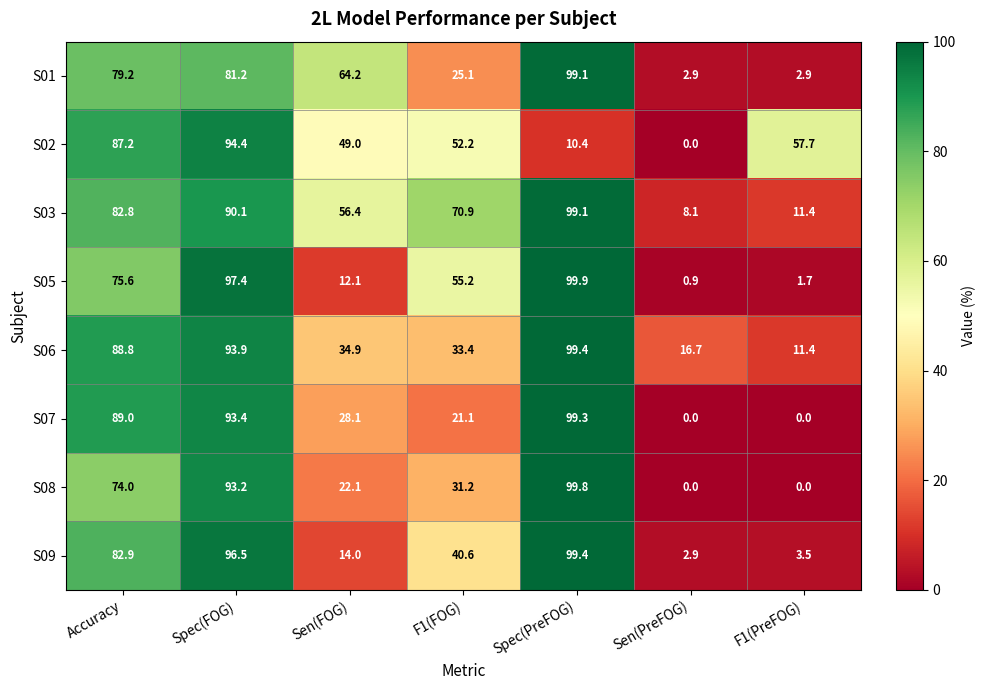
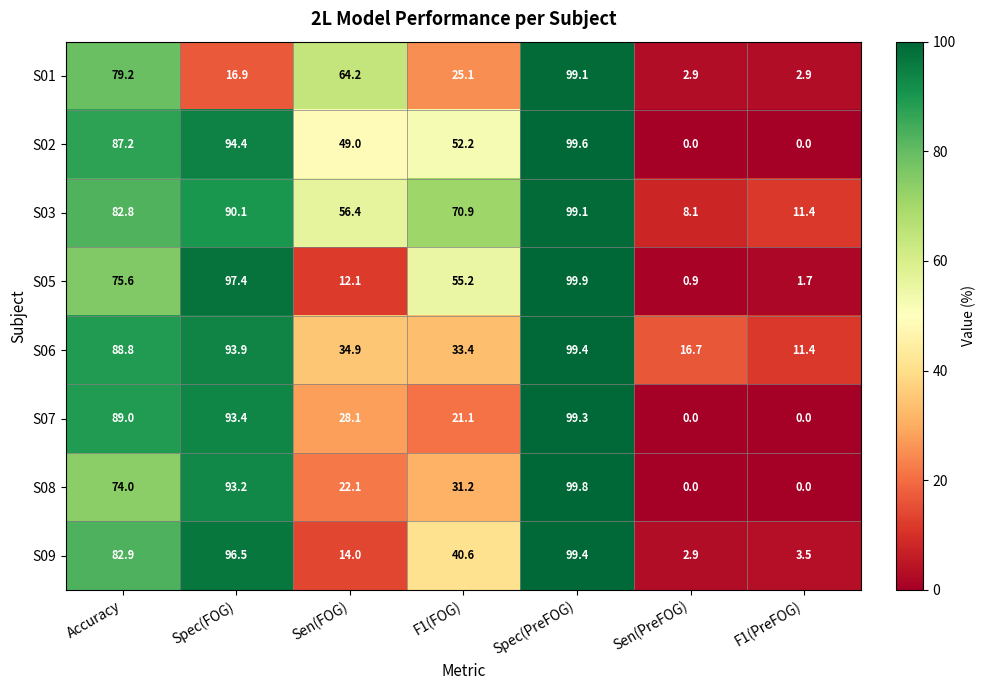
  {
    "S01": {
      "Accuracy": 79.2,
-     "Spec(FOG)": 81.2,
+     "Spec(FOG)": 16.9,
      "Sen(FOG)": 64.2,
      "F1(FOG)": 25.1,
      "Spec(PreFOG)": 99.1,
      "Sen(PreFOG)": 2.9,
      "F1(PreFOG)": 2.9
    },
    "S02": {
      "Accuracy": 87.2,
      "Spec(FOG)": 94.4,
      "Sen(FOG)": 49.0,
      "F1(FOG)": 52.2,
-     "Spec(PreFOG)": 10.4,
+     "Spec(PreFOG)": 99.6,
      "Sen(PreFOG)": 0.0,
-     "F1(PreFOG)": 57.7
+     "F1(PreFOG)": 0.0
    },
    "S03": {
      "Accuracy": 82.8,
      "Spec(FOG)": 90.1,
      "Sen(FOG)": 56.4,
      "F1(FOG)": 70.9,
      "Spec(PreFOG)": 99.1,
      "Sen(PreFOG)": 8.1,
      "F1(PreFOG)": 11.4
    },
    "S05": {
      "Accuracy": 75.6,
      "Spec(FOG)": 97.4,
      "Sen(FOG)": 12.1,
      "F1(FOG)": 55.2,
      "Spec(PreFOG)": 99.9,
      "Sen(PreFOG)": 0.9,
      "F1(PreFOG)": 1.7
    },
    "S06": {
      "Accuracy": 88.8,
      "Spec(FOG)": 93.9,
      "Sen(FOG)": 34.9,
      "F1(FOG)": 33.4,
      "Spec(PreFOG)": 99.4,
      "Sen(PreFOG)": 16.7,
      "F1(PreFOG)": 11.4
    },
    "S07": {
      "Accuracy": 89.0,
      "Spec(FOG)": 93.4,
      "Sen(FOG)": 28.1,
      "F1(FOG)": 21.1,
      "Spec(PreFOG)": 99.3,
      "Sen(PreFOG)": 0.0,
      "F1(PreFOG)": 0.0
    },
    "S08": {
      "Accuracy": 74.0,
      "Spec(FOG)": 93.2,
      "Sen(FOG)": 22.1,
      "F1(FOG)": 31.2,
      "Spec(PreFOG)": 99.8,
      "Sen(PreFOG)": 0.0,
      "F1(PreFOG)": 0.0
    },
    "S09": {
      "Accuracy": 82.9,
      "Spec(FOG)": 96.5,
      "Sen(FOG)": 14.0,
      "F1(FOG)": 40.6,
      "Spec(PreFOG)": 99.4,
      "Sen(PreFOG)": 2.9,
      "F1(PreFOG)": 3.5
    }
  }
